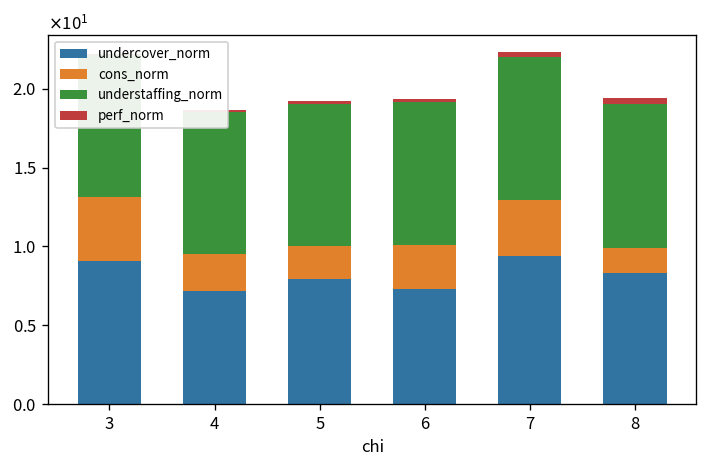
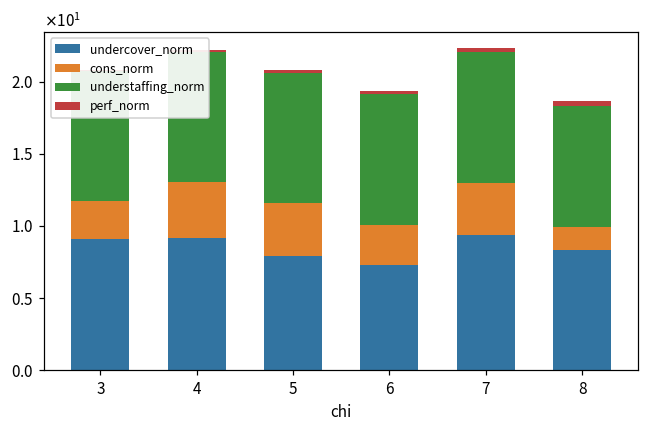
  {
    "undercover_norm": {
      "3": 9.1,
-     "4": 7.2,
+     "4": 9.2,
      "5": 8.0,
      "6": 7.3,
      "7": 9.4,
      "8": 8.3
    },
    "cons_norm": {
-     "3": 4.1,
-     "4": 2.3,
-     "5": 2.1,
+     "3": 2.7,
+     "4": 3.9,
+     "5": 3.6,
      "6": 2.8,
      "7": 3.6,
      "8": 1.6
    },
    "understaffing_norm": {
      "5": 9.0,
      "6": 9.1,
      "7": 9.1,
-     "8": 9.1
+     "8": 8.4
    },
    "perf_norm": {
      "5": 0.2,
      "6": 0.2,
      "7": 0.3,
      "8": 0.4
    }
  }
